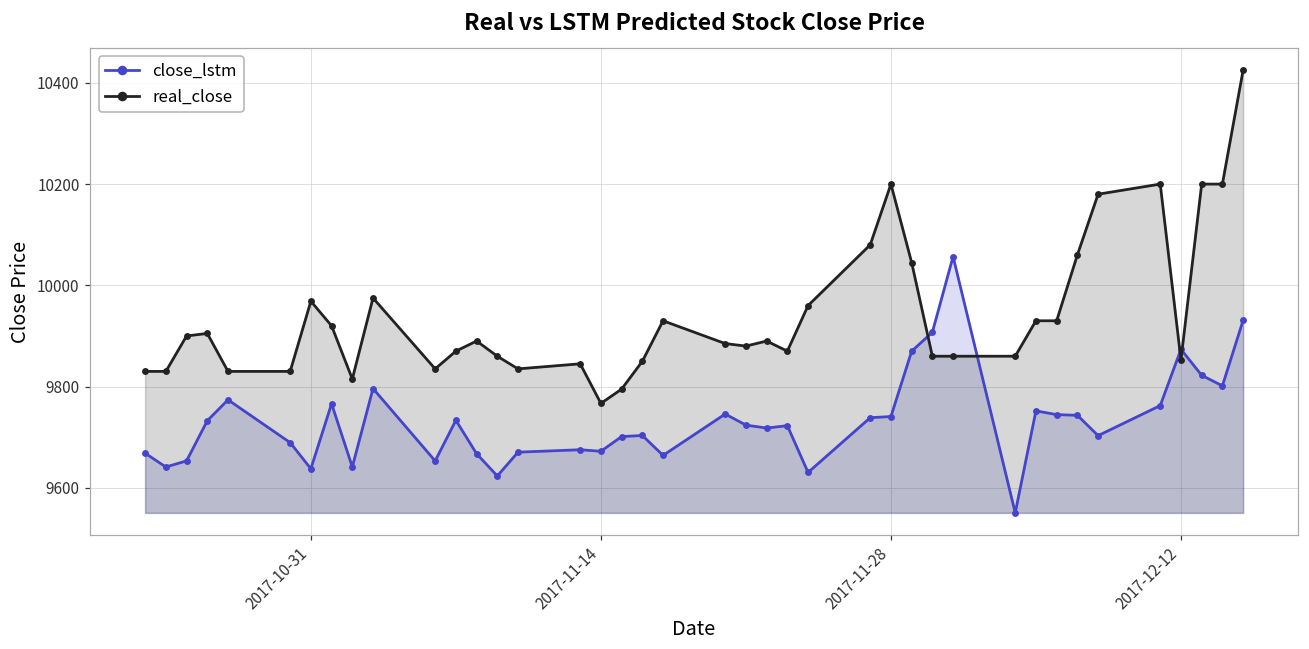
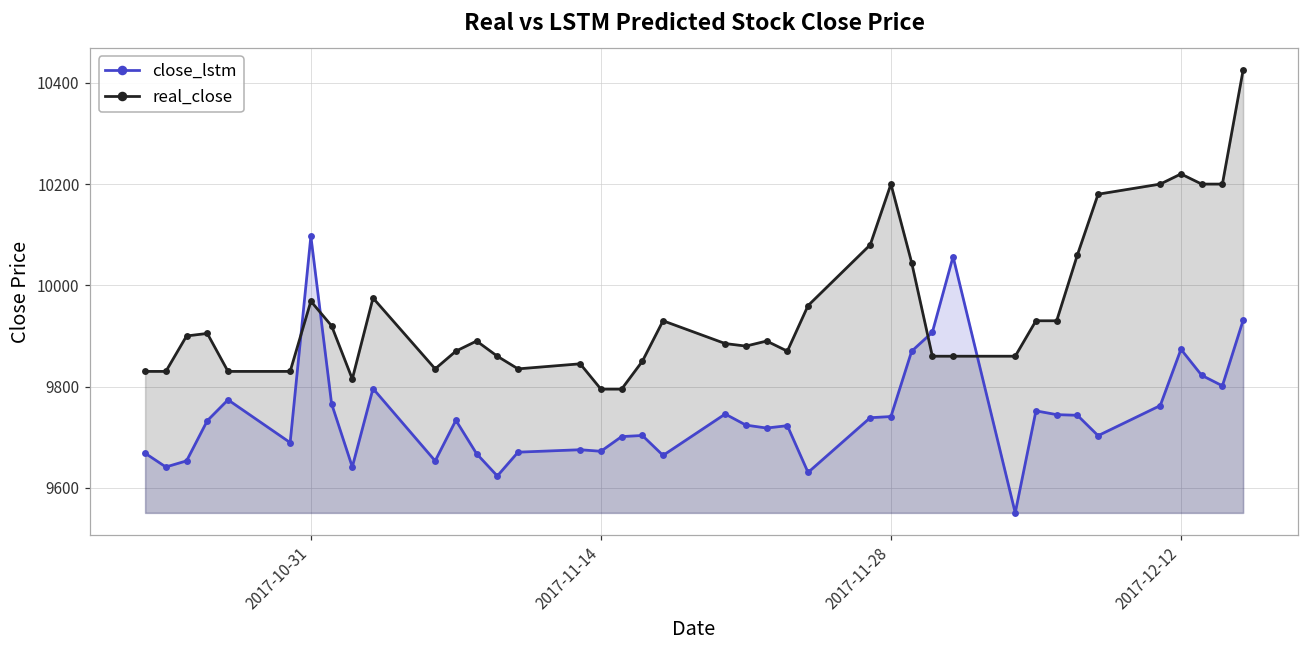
  {
    "close_lstm": {
-     "2017-10-31": 9640,
+     "2017-10-31": 10100,
      "2017-11-14": 9670,
      "2017-11-28": 9740,
      "2017-12-12": 9870
    },
    "real_close": {
      "2017-10-31": 9970,
-     "2017-11-14": 9770,
+     "2017-11-14": 9800,
      "2017-11-28": 10200,
-     "2017-12-12": 9850
+     "2017-12-12": 10220
    }
  }
